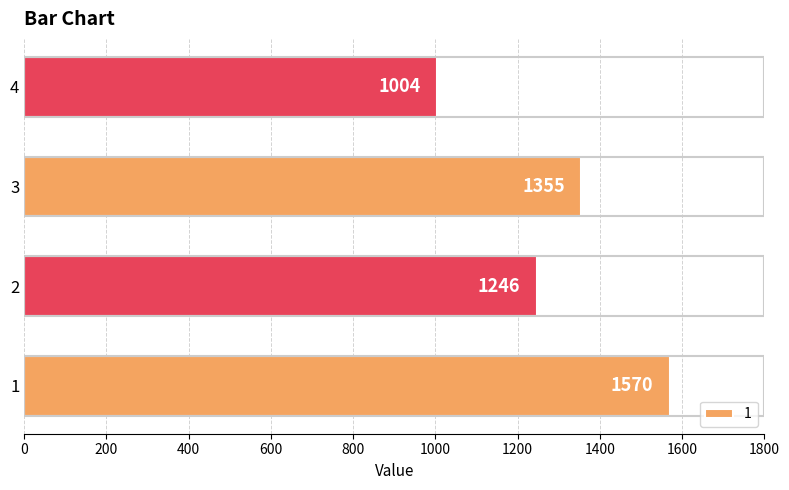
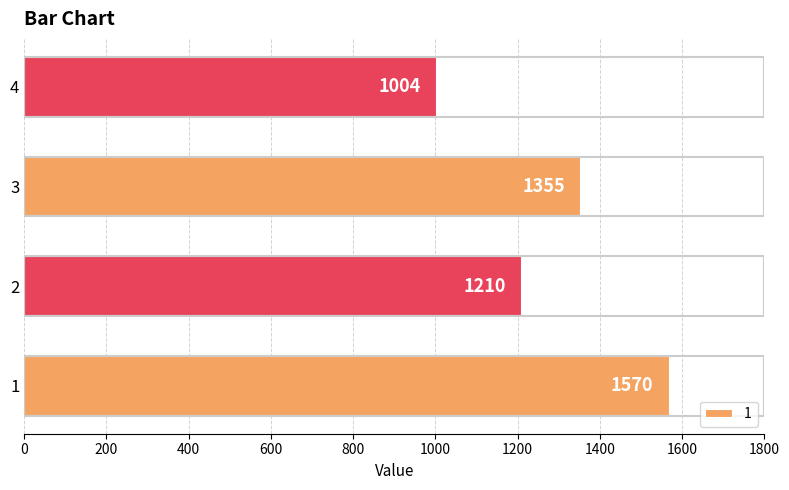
  {
    "4": 1004,
    "3": 1355,
-   "2": 1246,
+   "2": 1210,
    "1": 1570
  }
